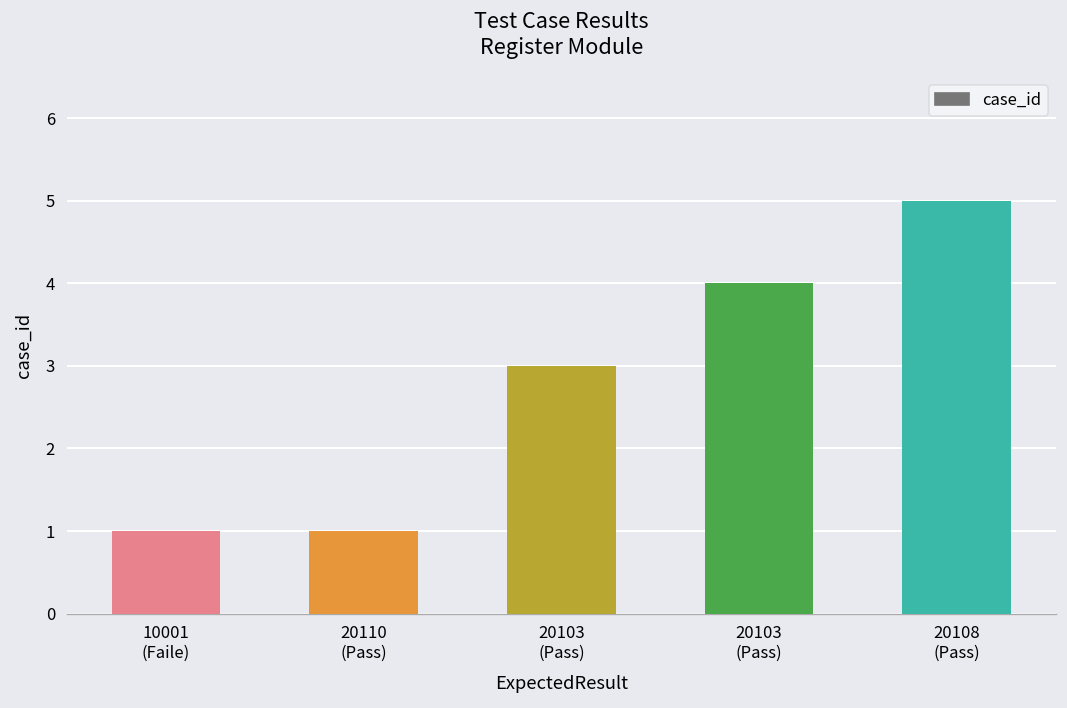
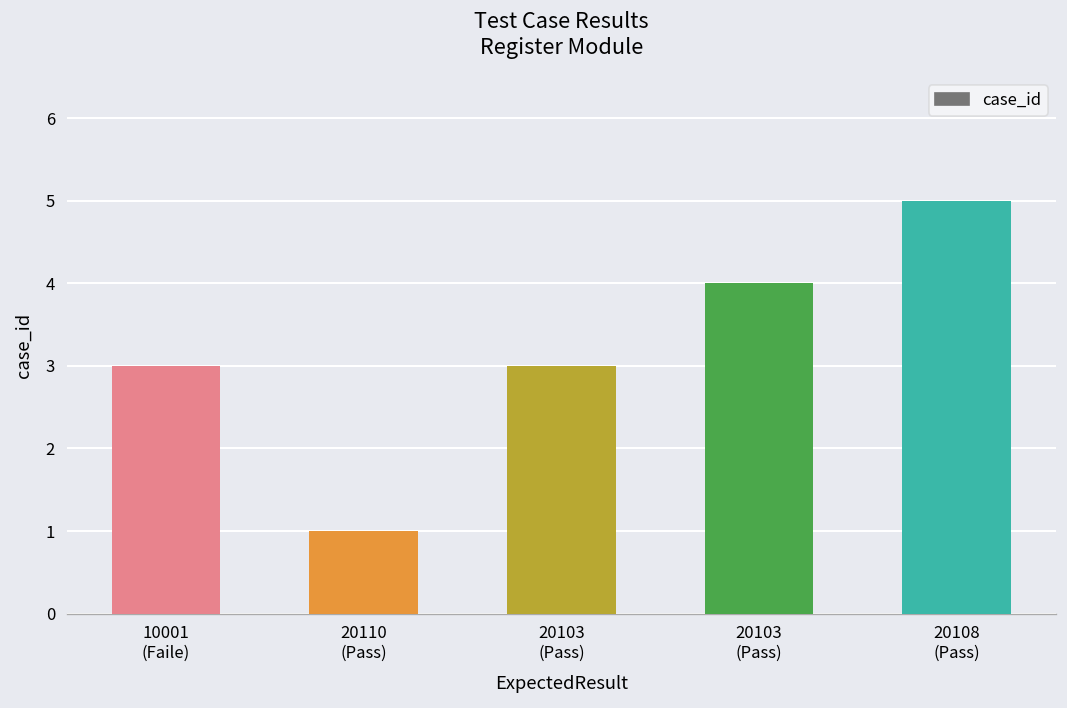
  {
-   "10001 (Faile)": 1,
+   "10001 (Faile)": 3,
    "20110 (Pass)": 1,
    "20108 (Pass)": 5
  }
